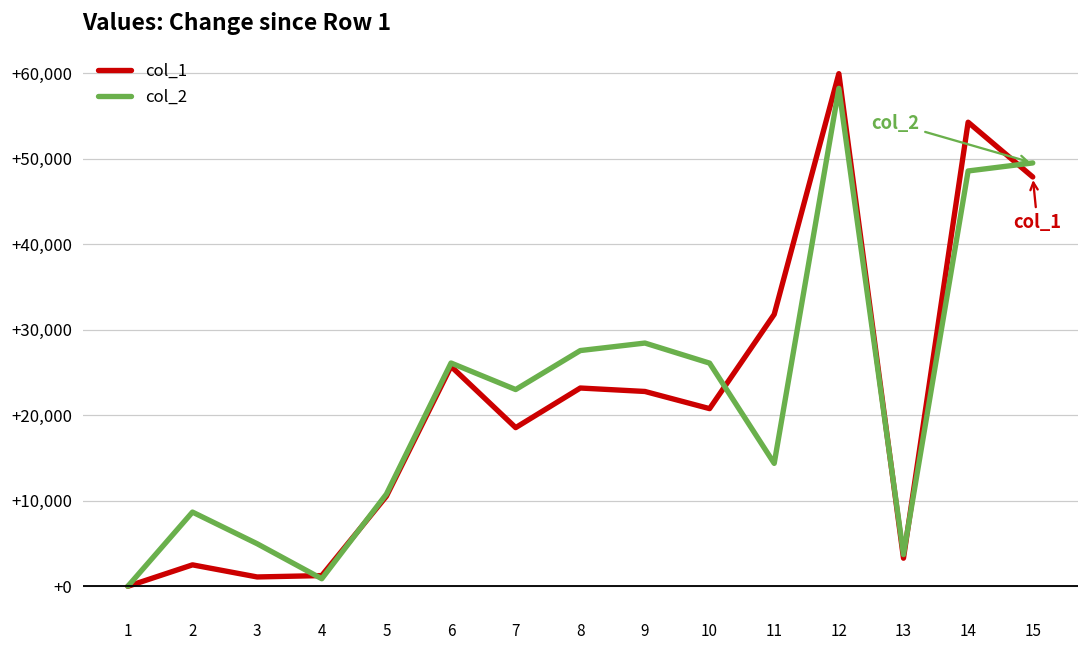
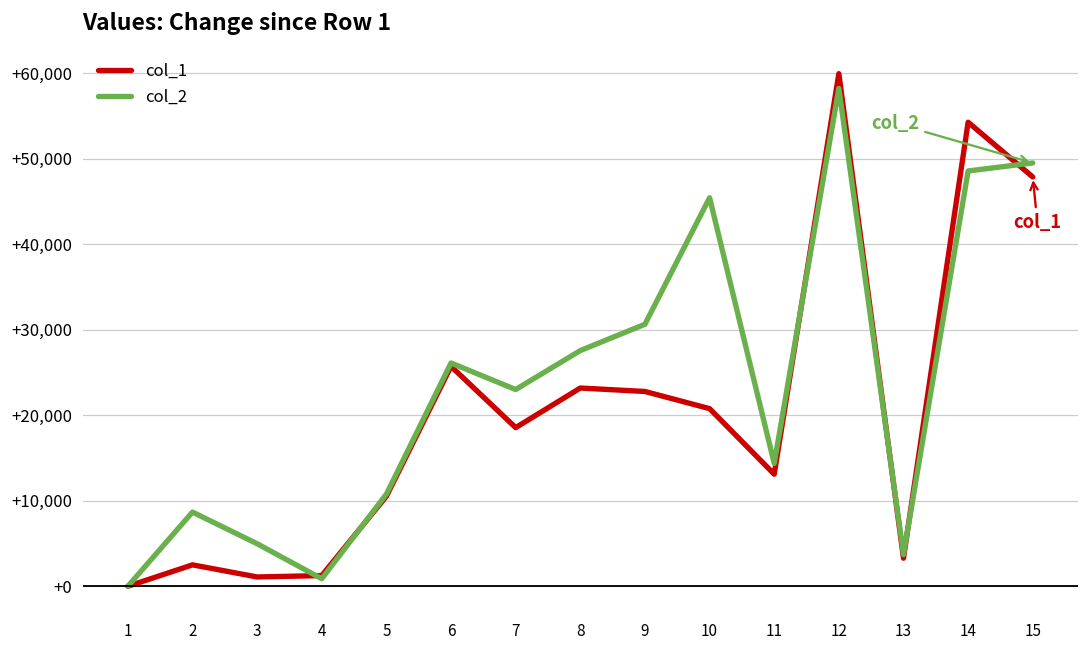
  {
    "col_1": {
      "2": "+3,000",
      "3": "+1,000",
      "4": "+1,000",
      "6": "+26,000",
      "7": "+19,000",
      "8": "+23,000",
      "9": "+23,000",
      "10": "+21,000",
-     "11": "+32,000",
+     "11": "+13,000",
      "12": "+60,000",
      "13": "+3,000"
    },
    "col_2": {
      "2": "+9,000",
      "3": "+5,000",
      "4": "+1,000",
      "6": "+26,000",
      "7": "+23,000",
      "8": "+28,000",
-     "9": "+28,000",
-     "10": "+26,000",
+     "9": "+31,000",
+     "10": "+45,000",
      "11": "+14,000",
      "12": "+58,000",
      "13": "+4,000",
      "14": "+49,000",
      "15": "+50,000"
    }
  }
